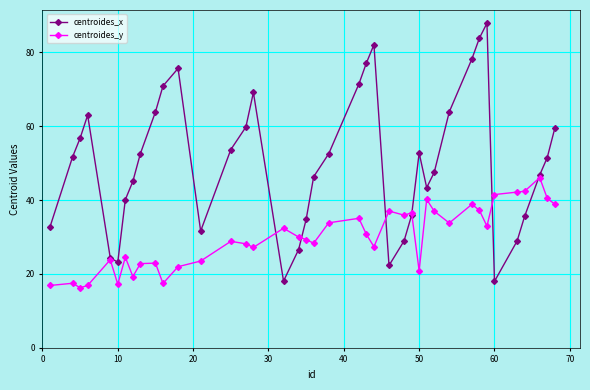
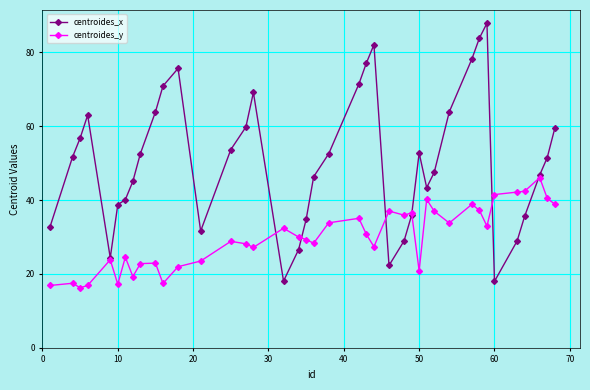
  {
    "centroides_x": {
-     "10": 23,
+     "10": 39,
      "50": 53,
      "60": 18
    },
    "centroides_y": {
      "10": 17,
      "50": 21,
      "60": 42
    }
  }
